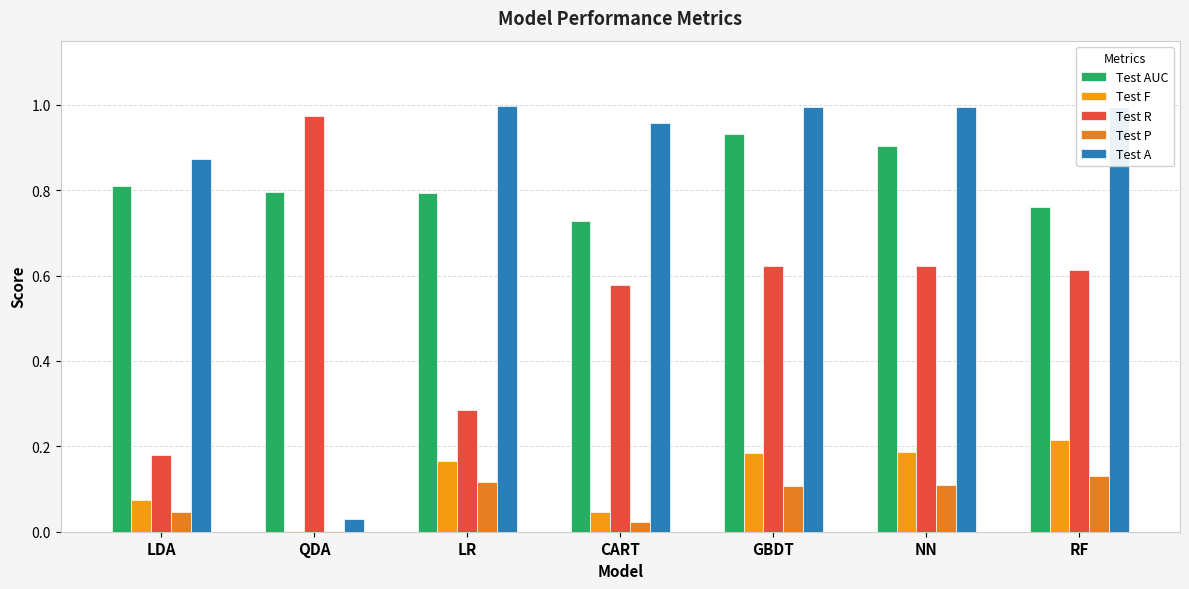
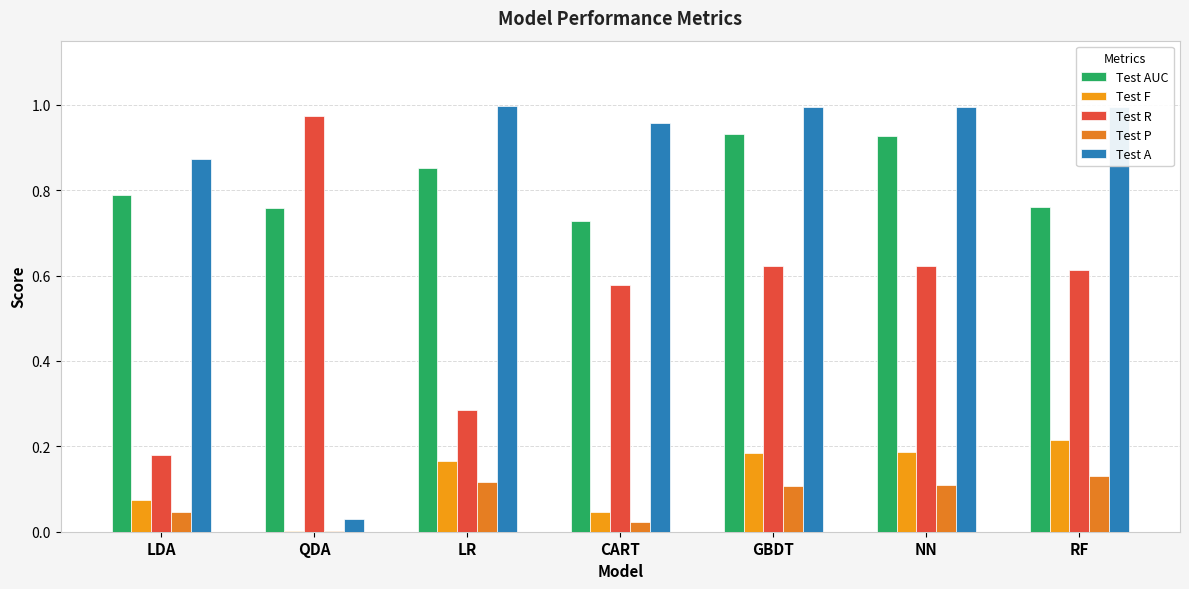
  {
    "Test AUC": {
-     "LDA": 0.81,
-     "QDA": 0.80,
-     "LR": 0.79,
+     "LDA": 0.79,
+     "QDA": 0.76,
+     "LR": 0.85,
      "CART": 0.73,
      "GBDT": 0.93,
-     "NN": 0.90,
+     "NN": 0.93,
      "RF": 0.76
    },
    "Test A": {
      "LDA": 0.87,
      "QDA": 0.03,
      "LR": 1.00,
      "CART": 0.96,
      "GBDT": 0.99,
      "NN": 0.99
    }
  }
